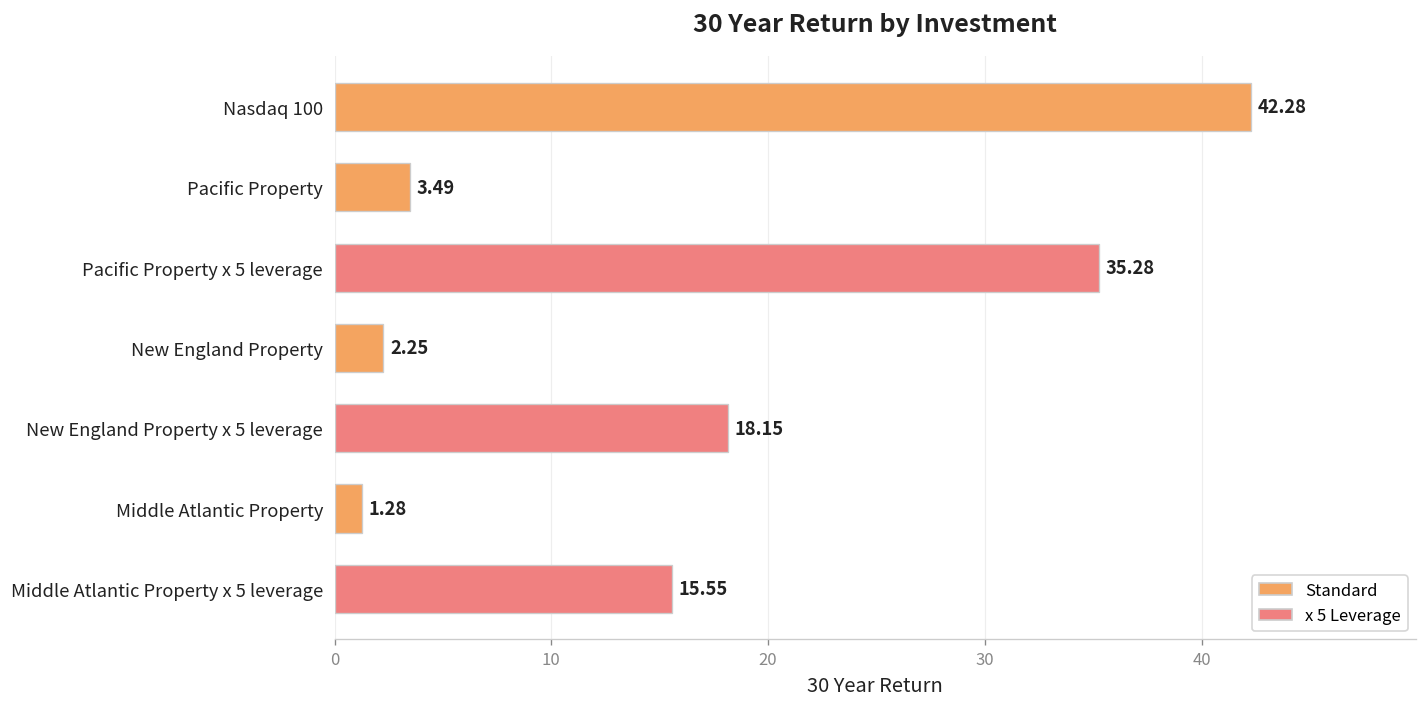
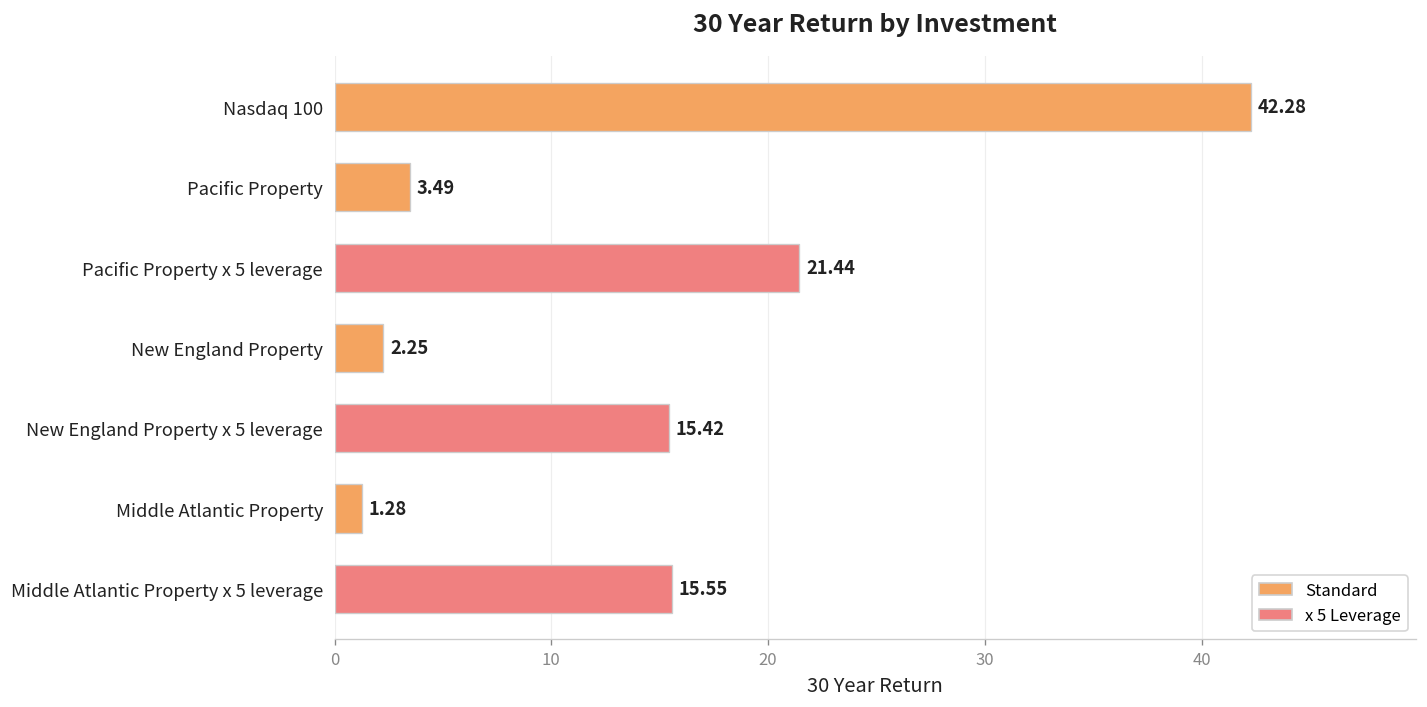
  {
    "Nasdaq 100": 42.28,
    "Pacific Property": 3.49,
-   "Pacific Property x 5 leverage": 35.28,
+   "Pacific Property x 5 leverage": 21.44,
    "New England Property": 2.25,
-   "New England Property x 5 leverage": 18.15,
+   "New England Property x 5 leverage": 15.42,
    "Middle Atlantic Property": 1.28,
    "Middle Atlantic Property x 5 leverage": 15.55
  }
